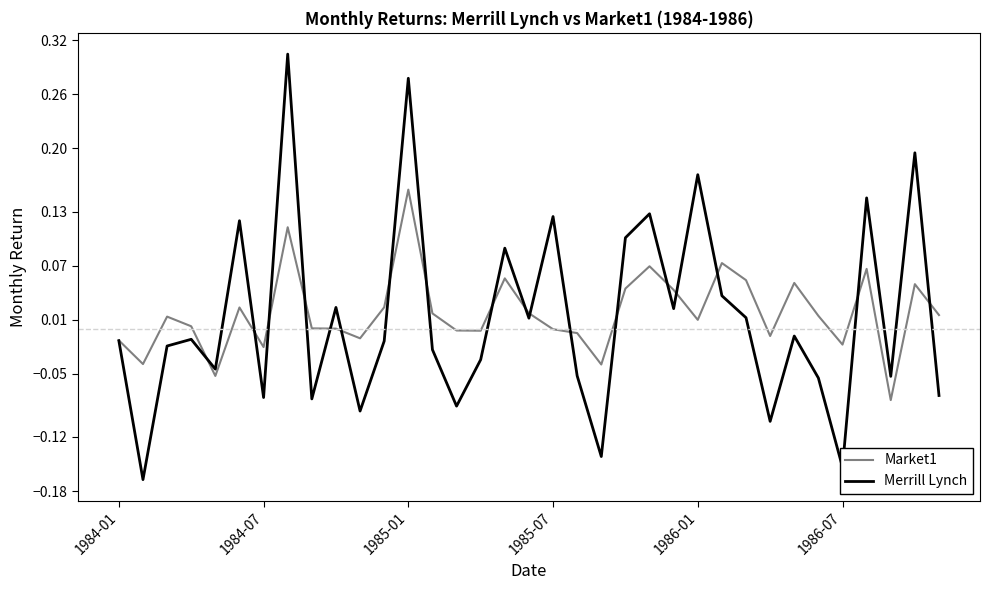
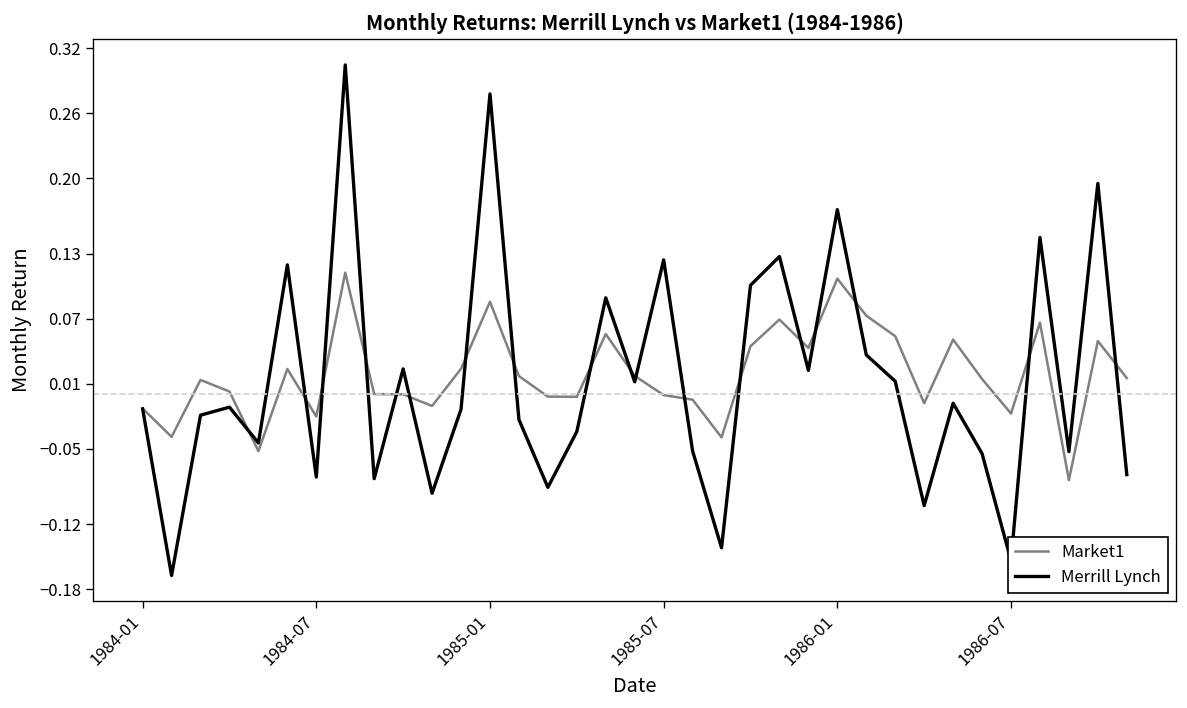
  {
    "Market1": {
      "1984-07": -0.02,
-     "1985-01": 0.15,
+     "1985-01": 0.09,
      "1985-07": 0.00,
-     "1986-01": 0.01,
+     "1986-01": 0.11,
      "1986-07": -0.02
    },
    "Merrill Lynch": {
      "1984-07": -0.08,
      "1985-01": 0.28,
      "1985-07": 0.12,
      "1986-01": 0.17
    }
  }
